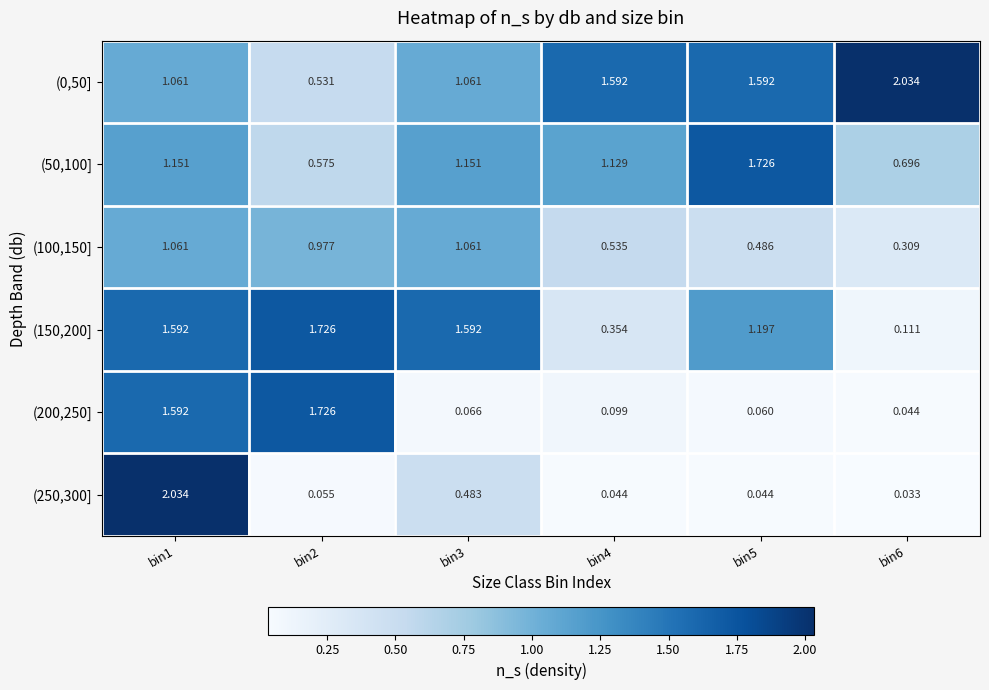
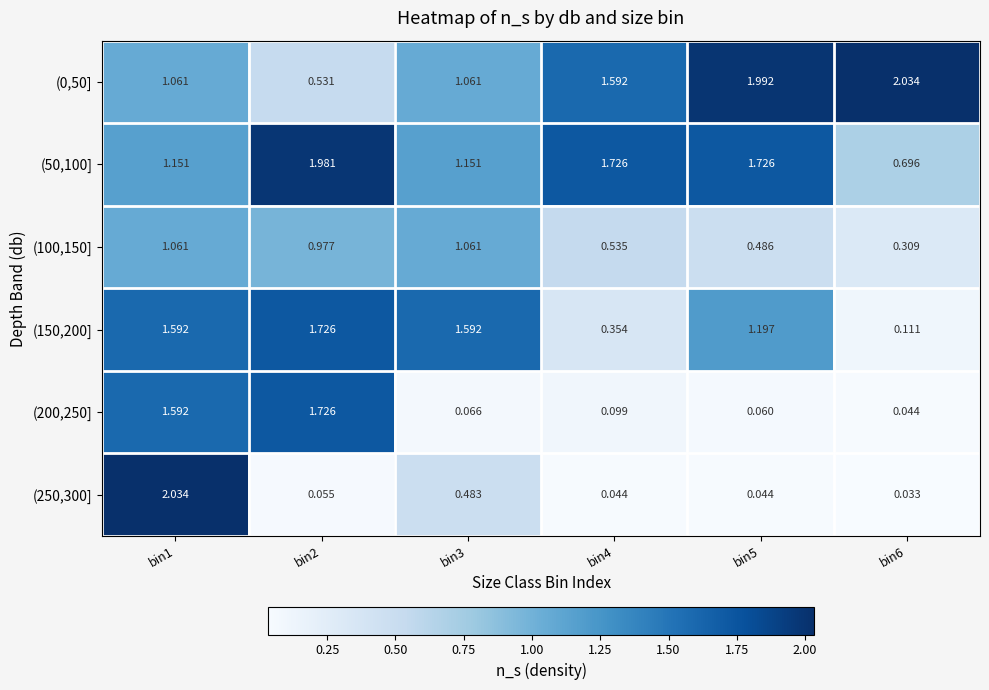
  {
    "(0,50]": {
      "bin1": 1.061,
      "bin2": 0.531,
      "bin3": 1.061,
      "bin4": 1.592,
-     "bin5": 1.592,
+     "bin5": 1.992,
      "bin6": 2.034
    },
    "(50,100]": {
      "bin1": 1.151,
-     "bin2": 0.575,
+     "bin2": 1.981,
      "bin3": 1.151,
-     "bin4": 1.129,
+     "bin4": 1.726,
      "bin5": 1.726,
      "bin6": 0.696
    },
    "(100,150]": {
      "bin1": 1.061,
      "bin2": 0.977,
      "bin3": 1.061,
      "bin4": 0.535,
      "bin5": 0.486,
      "bin6": 0.309
    },
    "(150,200]": {
      "bin1": 1.592,
      "bin2": 1.726,
      "bin3": 1.592,
      "bin4": 0.354,
      "bin5": 1.197,
      "bin6": 0.111
    },
    "(200,250]": {
      "bin1": 1.592,
      "bin2": 1.726,
      "bin3": 0.066,
      "bin4": 0.099,
      "bin5": 0.060,
      "bin6": 0.044
    },
    "(250,300]": {
      "bin1": 2.034,
      "bin2": 0.055,
      "bin3": 0.483,
      "bin4": 0.044,
      "bin5": 0.044,
      "bin6": 0.033
    }
  }
